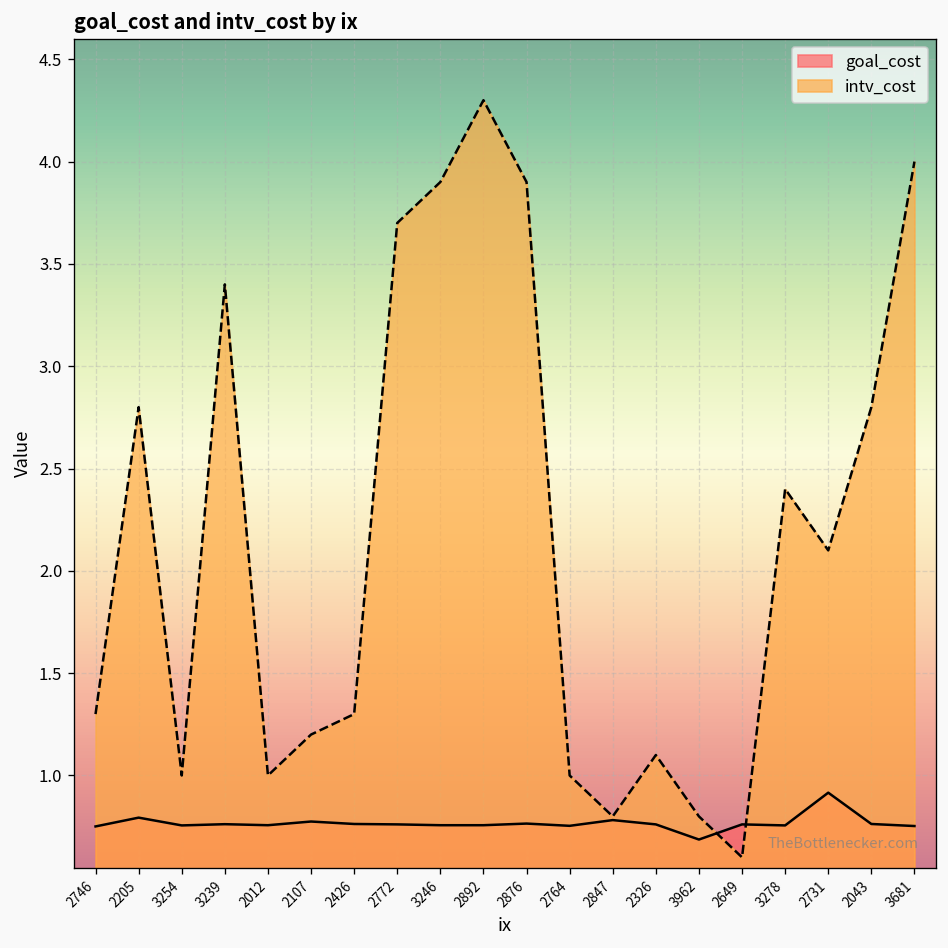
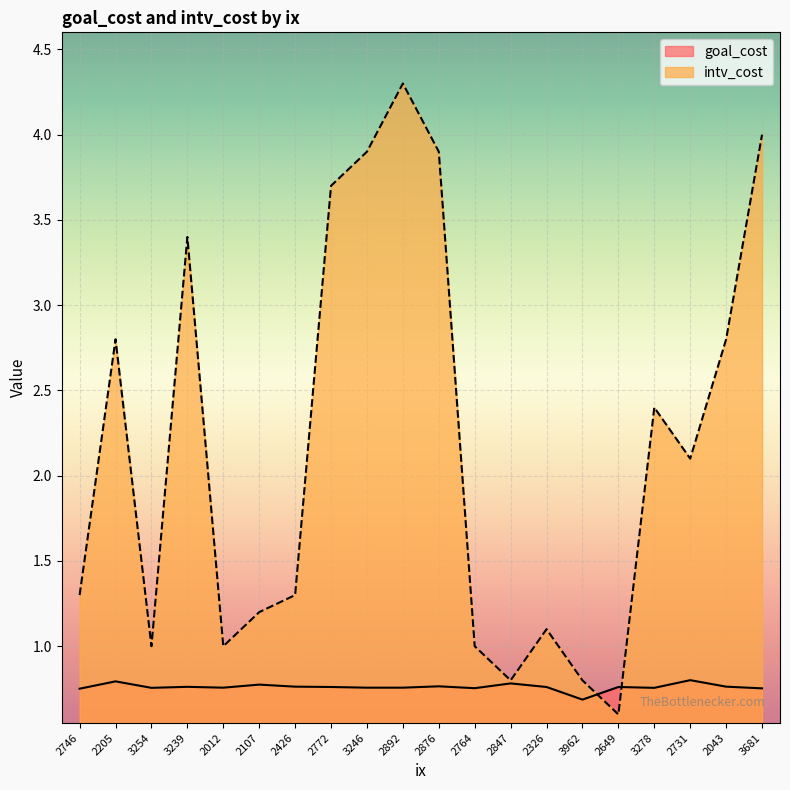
  {
    "goal_cost": {
      "2746": 0.75,
      "2205": 0.79,
      "3254": 0.76,
      "3239": 0.76,
      "2012": 0.76,
      "2107": 0.78,
      "2426": 0.76,
      "2772": 0.76,
      "3246": 0.76,
      "2892": 0.76,
      "2876": 0.77,
      "2764": 0.75,
      "2847": 0.78,
      "2326": 0.76,
      "3962": 0.69,
      "2649": 0.76,
      "3278": 0.76,
-     "2731": 0.92,
+     "2731": 0.80,
      "2043": 0.76,
      "3681": 0.75
    },
    "intv_cost": {
      "2746": 1.30,
      "2205": 2.80,
      "3254": 1.00,
      "3239": 3.40,
      "2012": 1.00,
      "2107": 1.20,
      "2426": 1.30,
      "2772": 3.70,
      "3246": 3.90,
      "2892": 4.30,
      "2876": 3.90,
      "2764": 1.00,
      "2847": 0.80,
      "2326": 1.10,
      "3962": 0.80,
      "2649": 0.60,
      "3278": 2.40,
      "2731": 2.10,
      "2043": 2.80,
      "3681": 4.00
    }
  }
